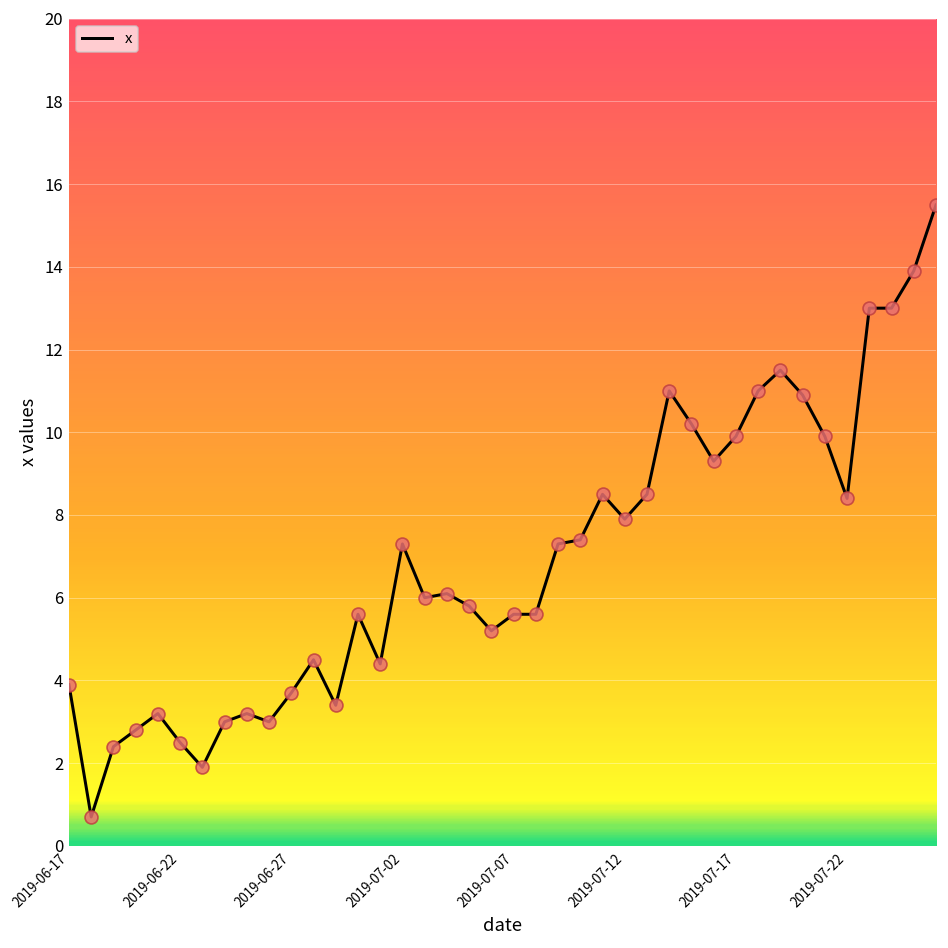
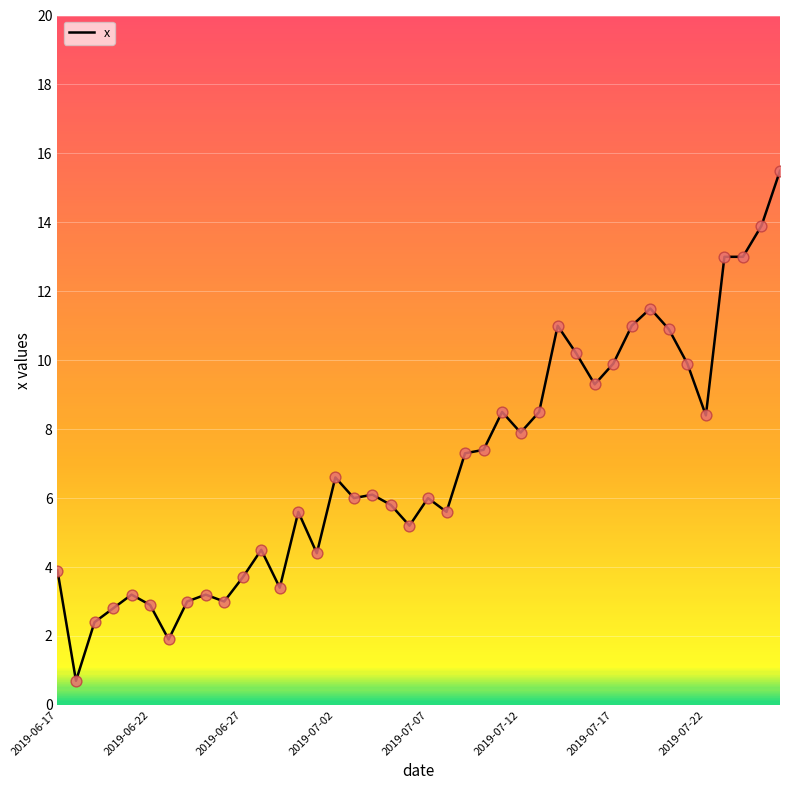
  {
    "2019-06-17": 3.9,
-   "2019-06-22": 2.5,
+   "2019-06-22": 2.9,
    "2019-06-27": 3.7,
-   "2019-07-02": 7.3,
-   "2019-07-07": 5.6,
+   "2019-07-02": 6.6,
+   "2019-07-07": 6.0,
    "2019-07-12": 7.9,
    "2019-07-17": 9.9,
    "2019-07-22": 8.4
  }
